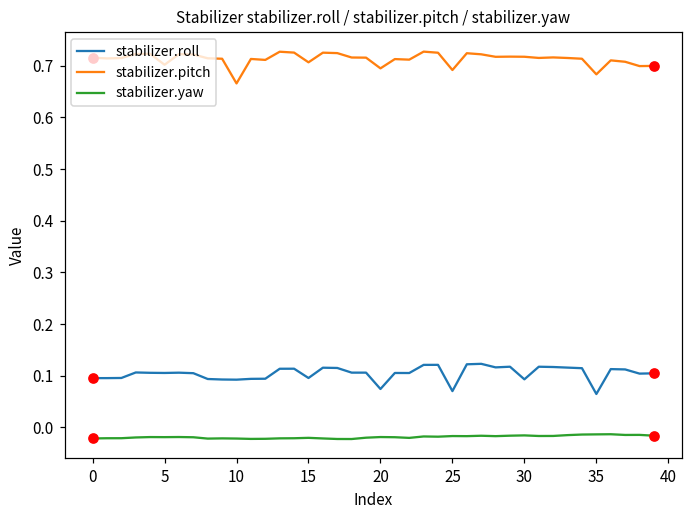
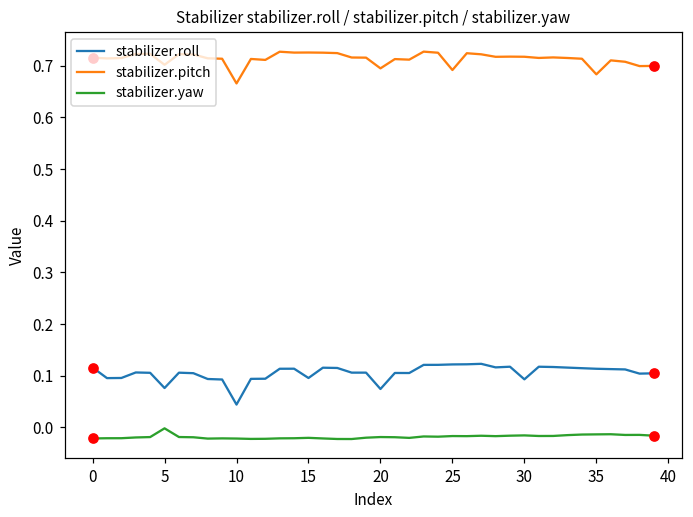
  {
    "stabilizer.roll": {
-     "0": 0.10,
-     "5": 0.11,
-     "10": 0.09,
+     "0": 0.12,
+     "5": 0.08,
+     "10": 0.04,
      "15": 0.10,
      "20": 0.07,
-     "25": 0.07,
+     "25": 0.12,
      "30": 0.09,
-     "35": 0.06
+     "35": 0.11
    },
    "stabilizer.pitch": {
      "10": 0.67,
-     "15": 0.71,
+     "15": 0.73,
      "20": 0.69,
      "25": 0.69,
      "30": 0.72,
      "35": 0.68
    },
    "stabilizer.yaw": {
-     "5": -0.02,
+     "5": 0.00,
      "10": -0.02,
      "15": -0.02,
      "20": -0.02,
      "25": -0.02,
      "30": -0.02,
      "35": -0.01
    }
  }
